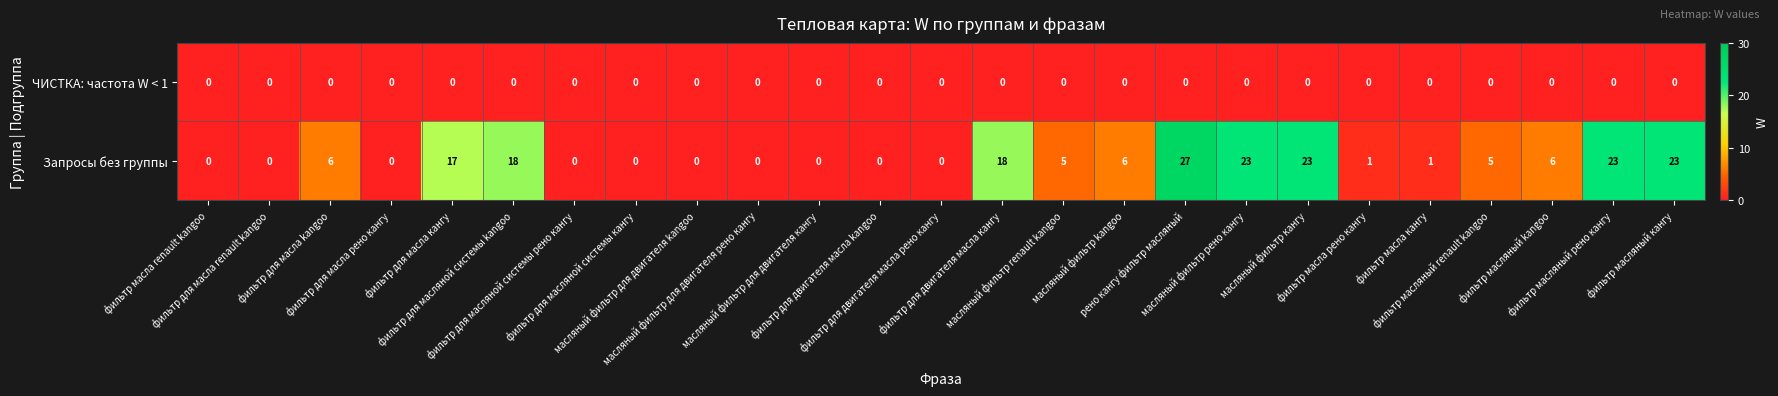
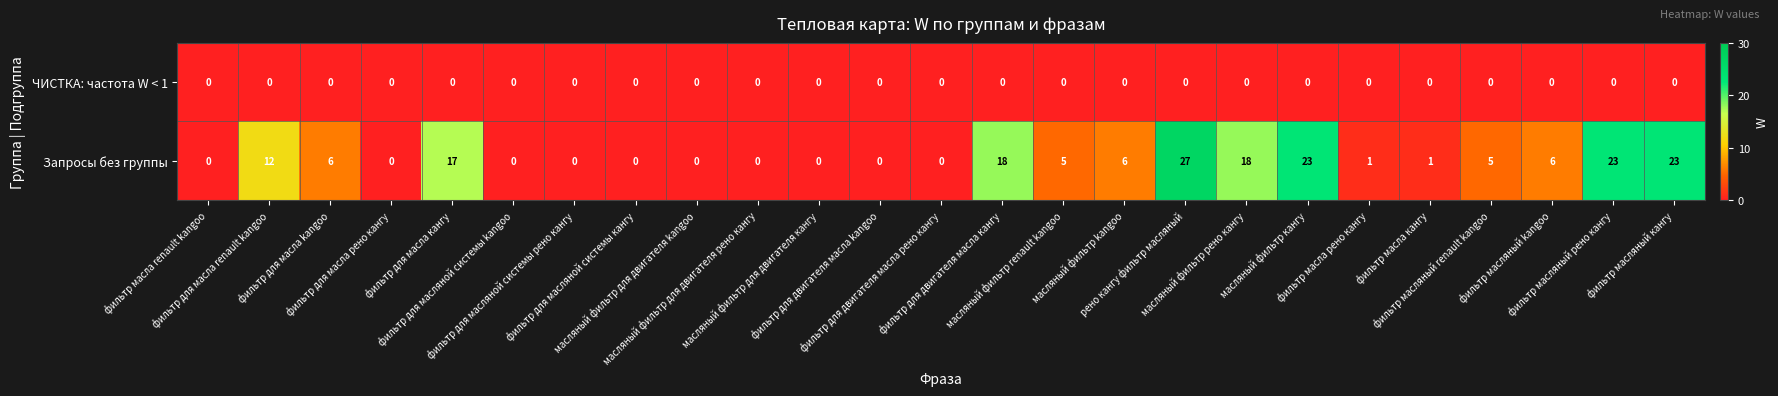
  {
    "ЧИСТКА: частота W < 1": {
      "фильтр масла renault kangoo": 0,
      "фильтр для масла renault kangoo": 0,
      "фильтр для масла kangoo": 0,
      "фильтр для масла рено кангу": 0,
      "фильтр для масла кангу": 0,
      "фильтр для масляной системы kangoo": 0,
      "фильтр для масляной системы рено кангу": 0,
      "фильтр для масляной системы кангу": 0,
      "масляный фильтр для двигателя kangoo": 0,
      "масляный фильтр для двигателя рено кангу": 0,
      "масляный фильтр для двигателя кангу": 0,
      "фильтр для двигателя масла kangoo": 0,
      "фильтр для двигателя масла рено кангу": 0,
      "фильтр для двигателя масла кангу": 0,
      "масляный фильтр renault kangoo": 0,
      "масляный фильтр kangoo": 0,
      "рено кангу фильтр масляный": 0,
      "масляный фильтр рено кангу": 0,
      "масляный фильтр кангу": 0,
      "фильтр масла рено кангу": 0,
      "фильтр масла кангу": 0,
      "фильтр масляный renault kangoo": 0,
      "фильтр масляный kangoo": 0,
      "фильтр масляный рено кангу": 0,
      "фильтр масляный кангу": 0
    },
    "Запросы без группы": {
      "фильтр масла renault kangoo": 0,
-     "фильтр для масла renault kangoo": 0,
+     "фильтр для масла renault kangoo": 12,
      "фильтр для масла kangoo": 6,
      "фильтр для масла рено кангу": 0,
      "фильтр для масла кангу": 17,
-     "фильтр для масляной системы kangoo": 18,
+     "фильтр для масляной системы kangoo": 0,
      "фильтр для масляной системы рено кангу": 0,
      "фильтр для масляной системы кангу": 0,
      "масляный фильтр для двигателя kangoo": 0,
      "масляный фильтр для двигателя рено кангу": 0,
      "масляный фильтр для двигателя кангу": 0,
      "фильтр для двигателя масла kangoo": 0,
      "фильтр для двигателя масла рено кангу": 0,
      "фильтр для двигателя масла кангу": 18,
      "масляный фильтр renault kangoo": 5,
      "масляный фильтр kangoo": 6,
      "рено кангу фильтр масляный": 27,
-     "масляный фильтр рено кангу": 23,
+     "масляный фильтр рено кангу": 18,
      "масляный фильтр кангу": 23,
      "фильтр масла рено кангу": 1,
      "фильтр масла кангу": 1,
      "фильтр масляный renault kangoo": 5,
      "фильтр масляный kangoo": 6,
      "фильтр масляный рено кангу": 23,
      "фильтр масляный кангу": 23
    }
  }
